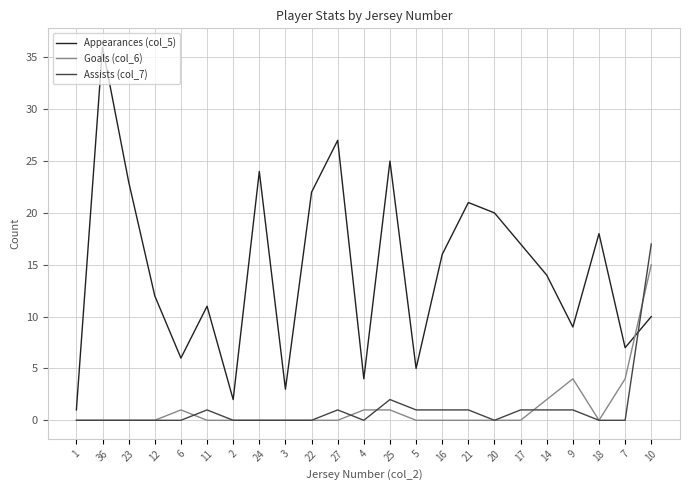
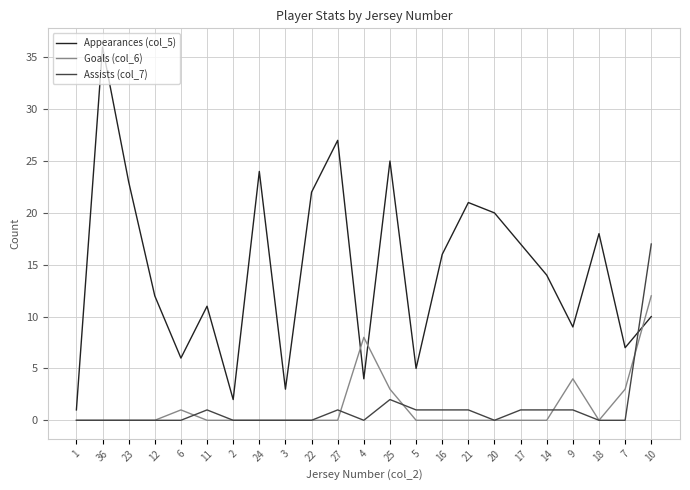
  {
    "Goals (col_6)": {
      "6": 1,
      "11": 0,
      "27": 0,
-     "4": 1,
-     "25": 1,
+     "4": 8,
+     "25": 3,
      "5": 0,
      "16": 0,
      "21": 0,
      "17": 0,
-     "14": 2,
+     "14": 0,
      "9": 4,
-     "7": 4,
-     "10": 15
+     "7": 3,
+     "10": 12
    }
  }
